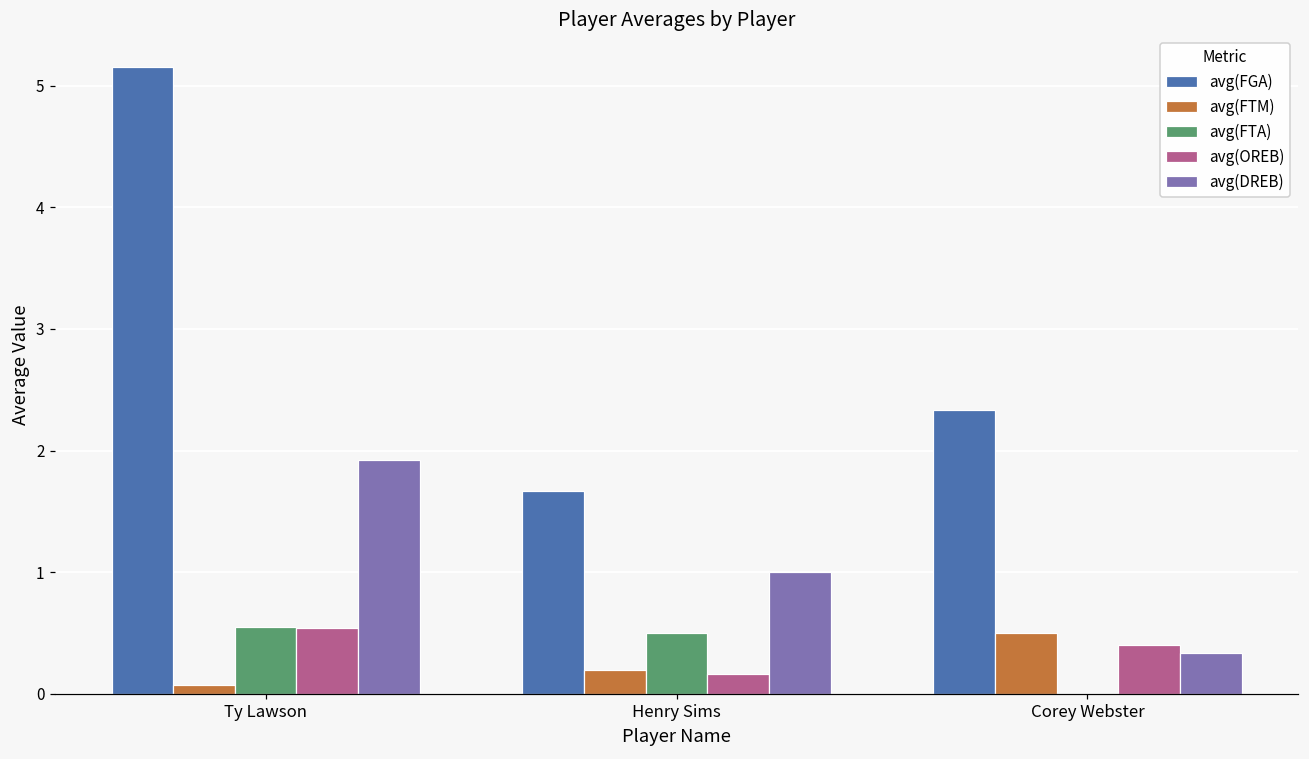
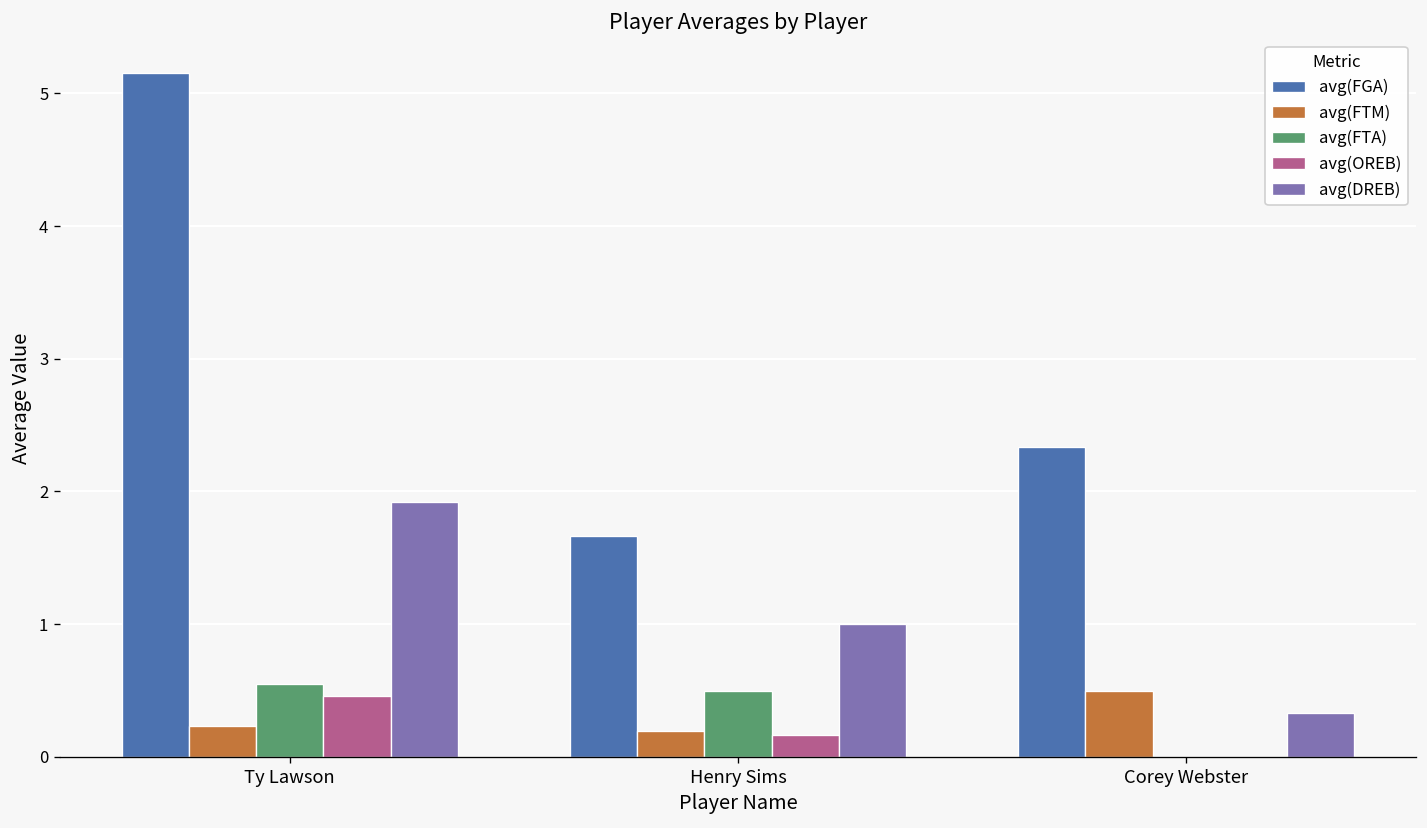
  {
    "avg(FTM)": {
-     "Ty Lawson": 0.07,
+     "Ty Lawson": 0.23,
      "Henry Sims": 0.19,
      "Corey Webster": 0.50
    },
    "avg(FTA)": {
      "Ty Lawson": 0.55,
      "Henry Sims": 0.50,
      "Corey Webster": 0.00
    },
    "avg(OREB)": {
-     "Ty Lawson": 0.54,
+     "Ty Lawson": 0.46,
      "Henry Sims": 0.17,
-     "Corey Webster": 0.4
+     "Corey Webster": 0.0
    }
  }
